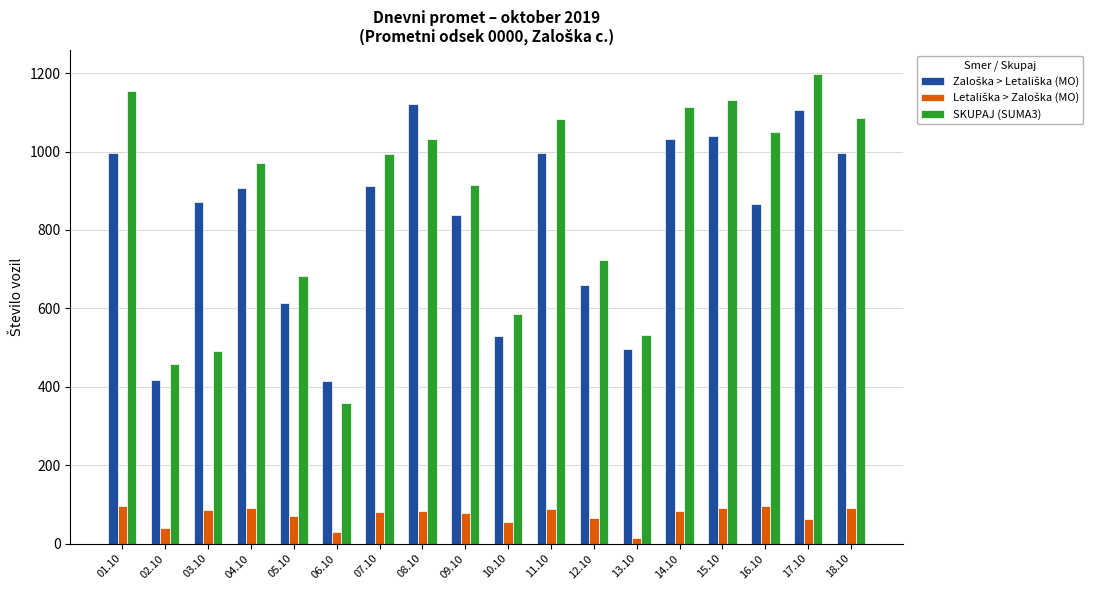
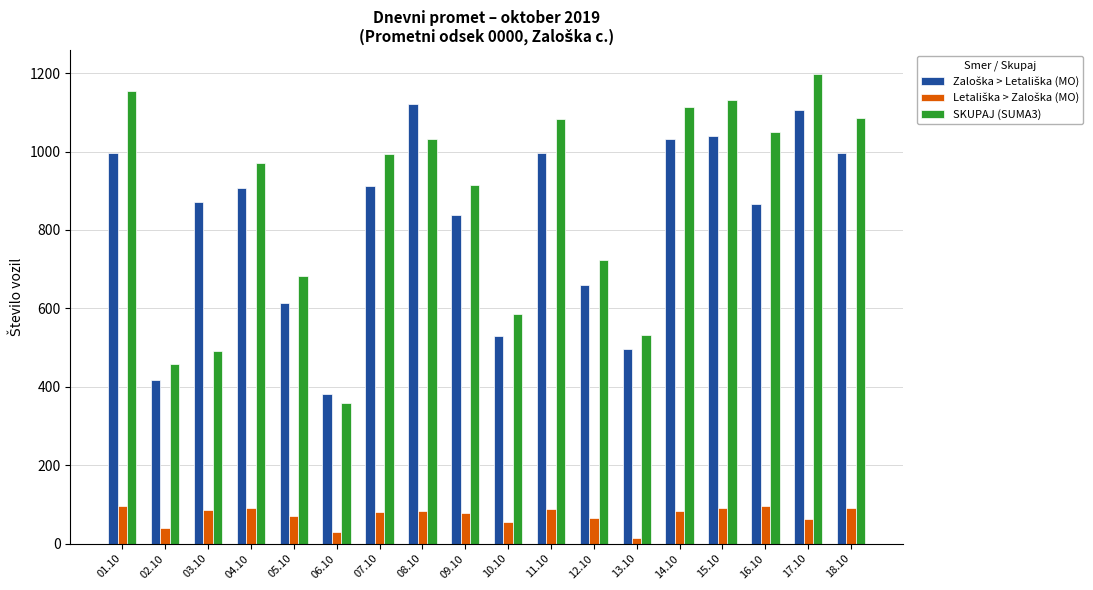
  {
    "Zaloška > Letališka (MO)": {
      "01.10": 1000,
      "02.10": 420,
      "03.10": 870,
      "04.10": 910,
      "05.10": 610,
-     "06.10": 410,
+     "06.10": 380,
      "07.10": 910,
      "08.10": 1120,
      "09.10": 840,
      "10.10": 530,
      "11.10": 1000,
      "12.10": 660,
      "13.10": 500,
      "14.10": 1030,
      "15.10": 1040,
      "16.10": 870,
      "17.10": 1110,
      "18.10": 1000
    },
    "Letališka > Zaloška (MO)": {
      "01.10": 100,
      "02.10": 40,
      "03.10": 90,
      "04.10": 90,
      "05.10": 70,
      "06.10": 30,
      "07.10": 80,
      "08.10": 80,
      "09.10": 80,
      "10.10": 60,
      "11.10": 90,
      "12.10": 70,
      "13.10": 20,
      "14.10": 80,
      "15.10": 90,
      "16.10": 100,
      "17.10": 60,
      "18.10": 90
    },
    "SKUPAJ (SUMA3)": {
      "01.10": 1150,
      "02.10": 460,
      "03.10": 490,
      "04.10": 970,
      "05.10": 680,
      "06.10": 360,
      "07.10": 990,
      "08.10": 1030,
      "09.10": 920,
      "10.10": 590,
      "11.10": 1080,
      "12.10": 720,
      "13.10": 530,
      "14.10": 1110,
      "15.10": 1130,
      "16.10": 1050,
      "17.10": 1200,
      "18.10": 1090
    }
  }
